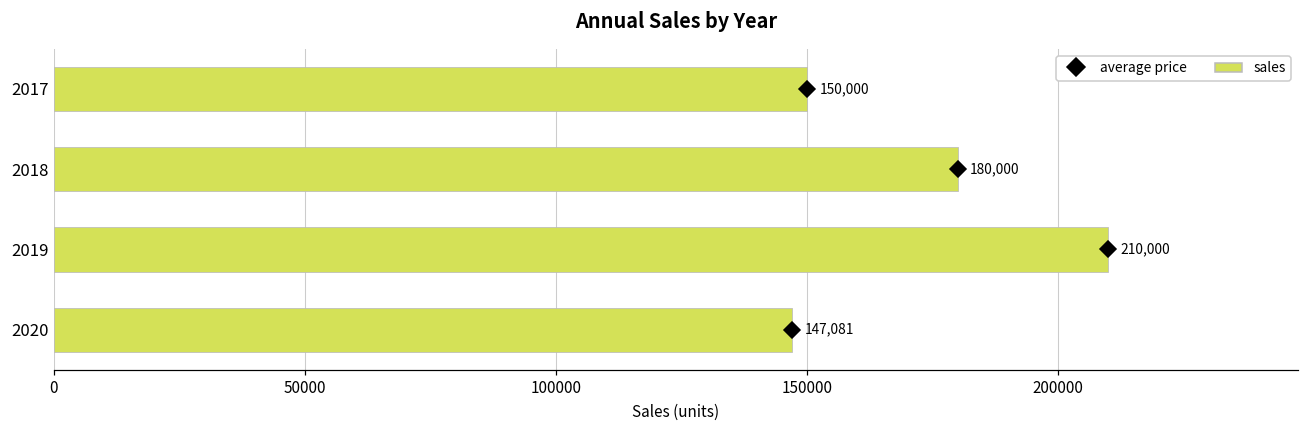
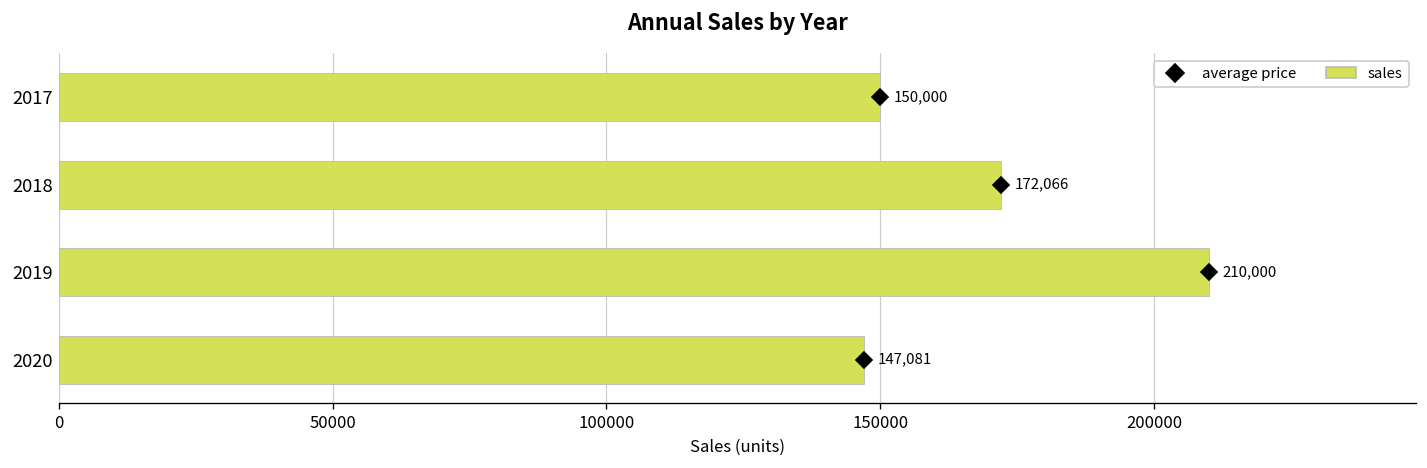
  {
    "sales": {
      "2017": "150,000",
-     "2018": "180,000",
+     "2018": "172,066",
      "2019": "210,000",
      "2020": "147,081"
    }
  }
